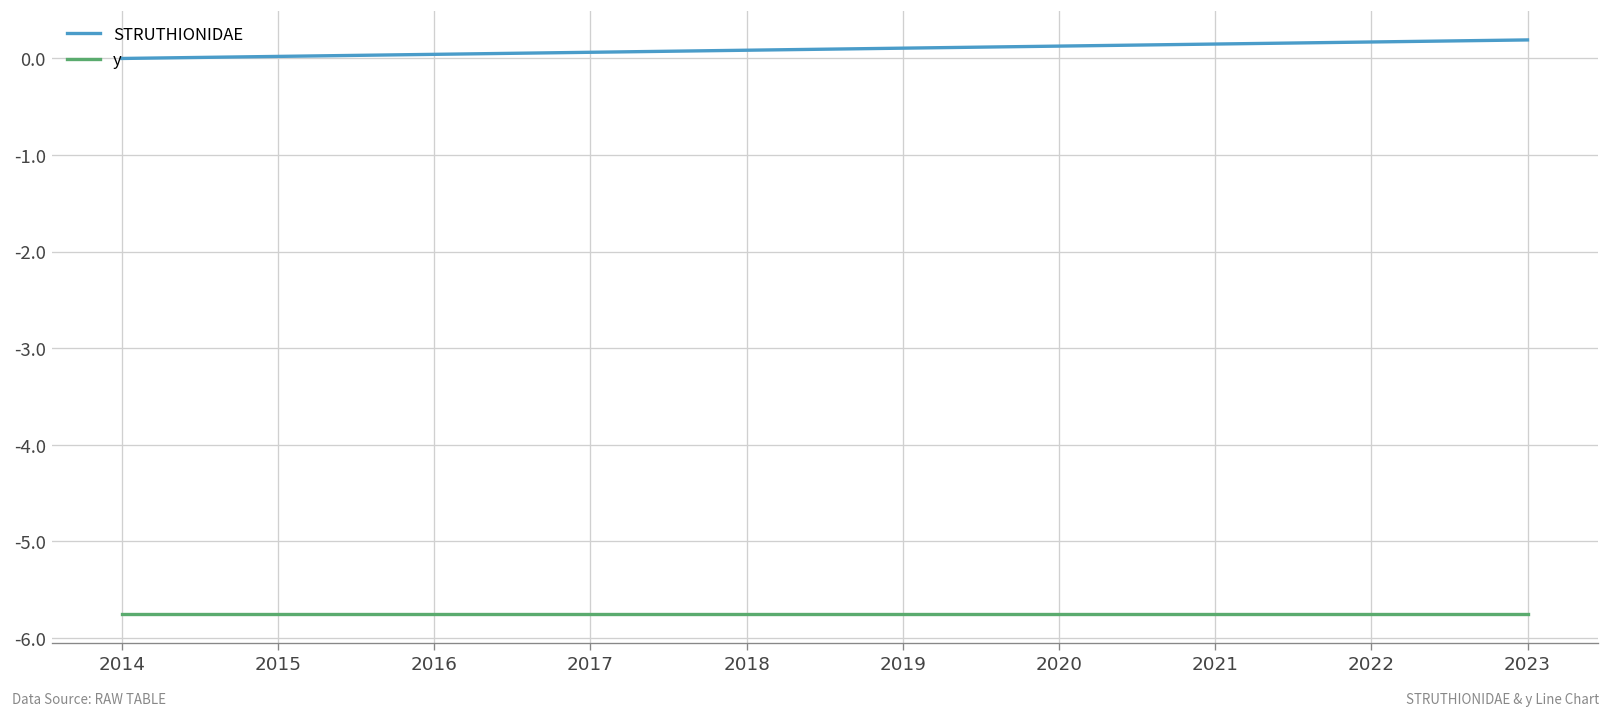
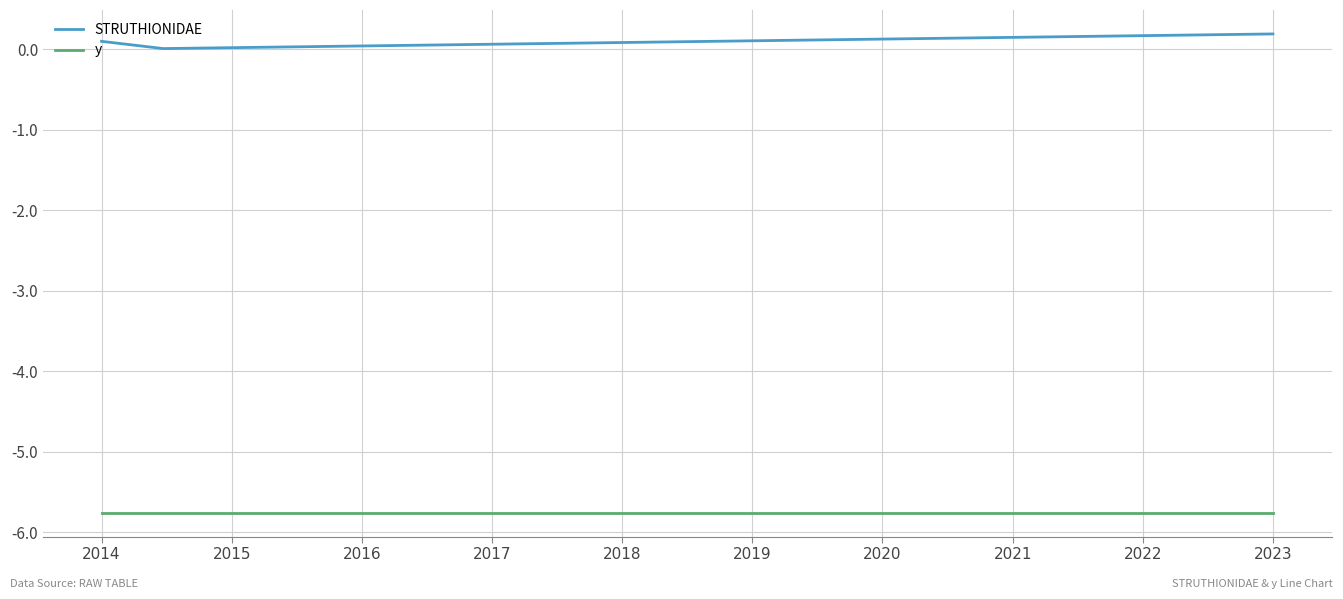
  {
    "STRUTHIONIDAE": {
-     "2014": 0.0,
+     "2014": 0.1,
      "2023": 0.2
    },
    "y": {
      "2014": -5.8,
      "2023": -5.8
    }
  }
